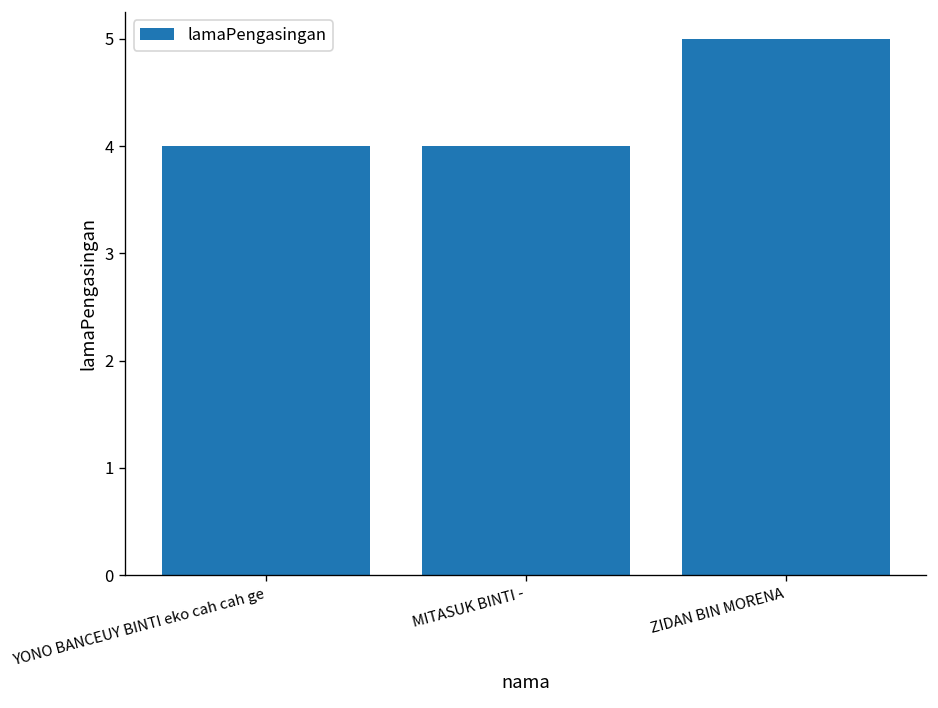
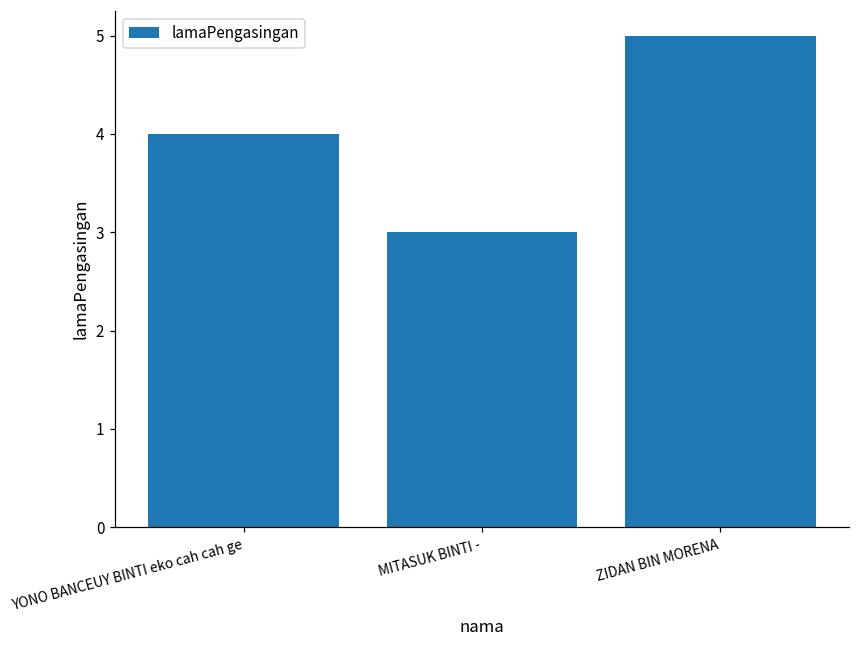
  {
    "YONO BANCEUY BINTI eko cah cah ge": 4,
-   "MITASUK BINTI -": 4,
+   "MITASUK BINTI -": 3,
    "ZIDAN BIN MORENA": 5
  }
